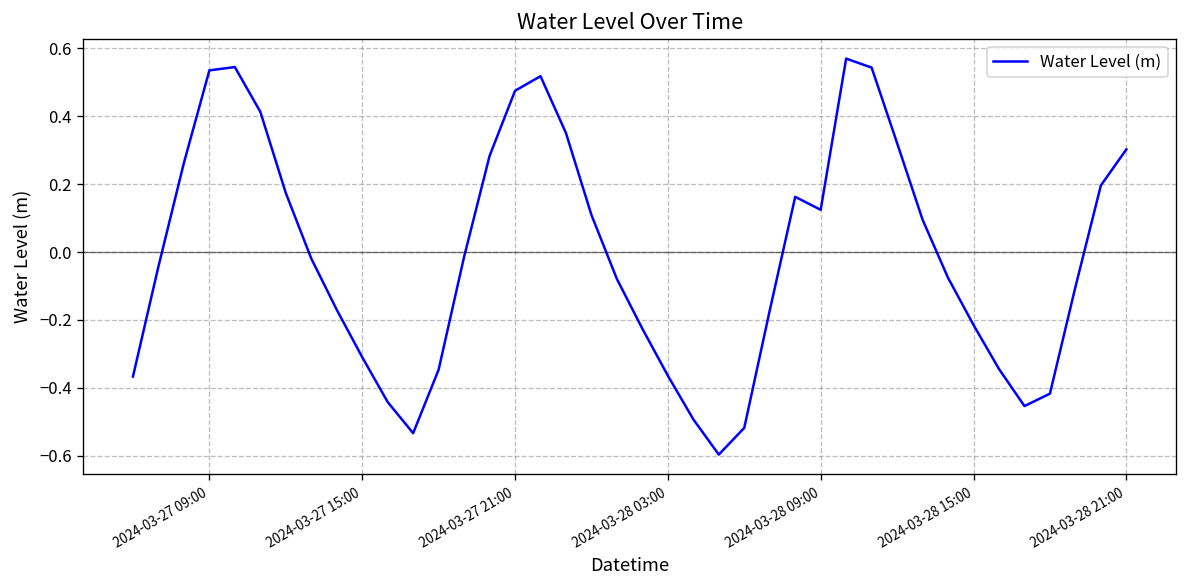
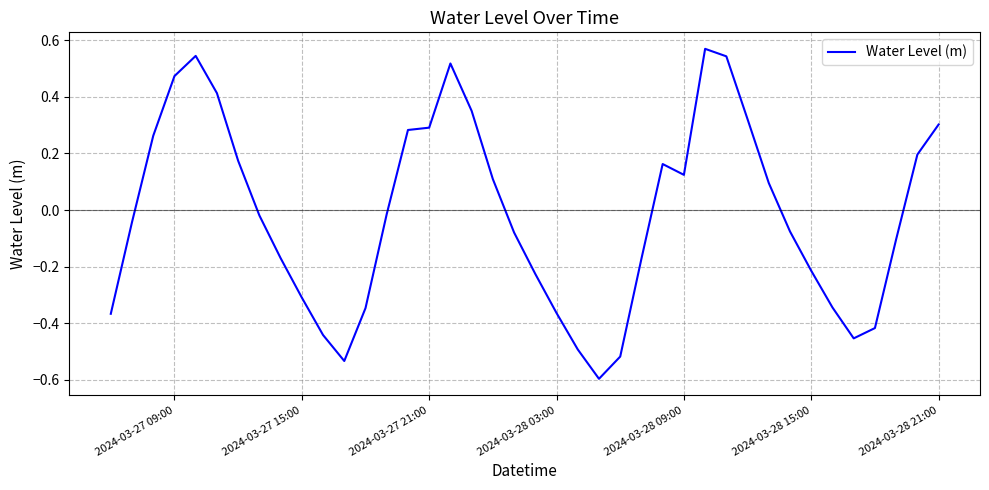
  {
-   "2024-03-27 09:00": 0.54,
+   "2024-03-27 09:00": 0.47,
    "2024-03-27 15:00": -0.31,
-   "2024-03-27 21:00": 0.47,
+   "2024-03-27 21:00": 0.29,
    "2024-03-28 03:00": -0.36,
    "2024-03-28 09:00": 0.12,
    "2024-03-28 15:00": -0.21,
    "2024-03-28 21:00": 0.30
  }
